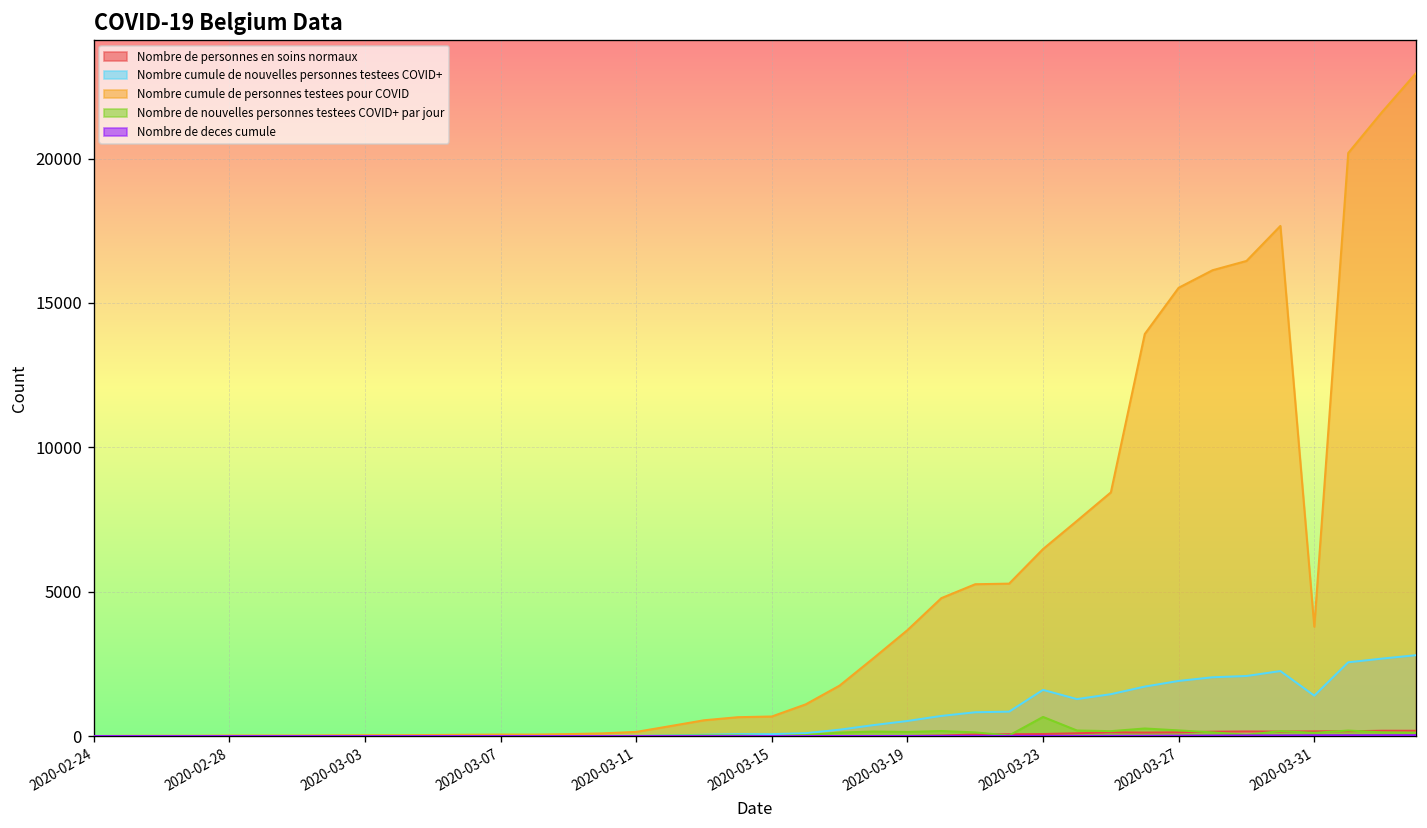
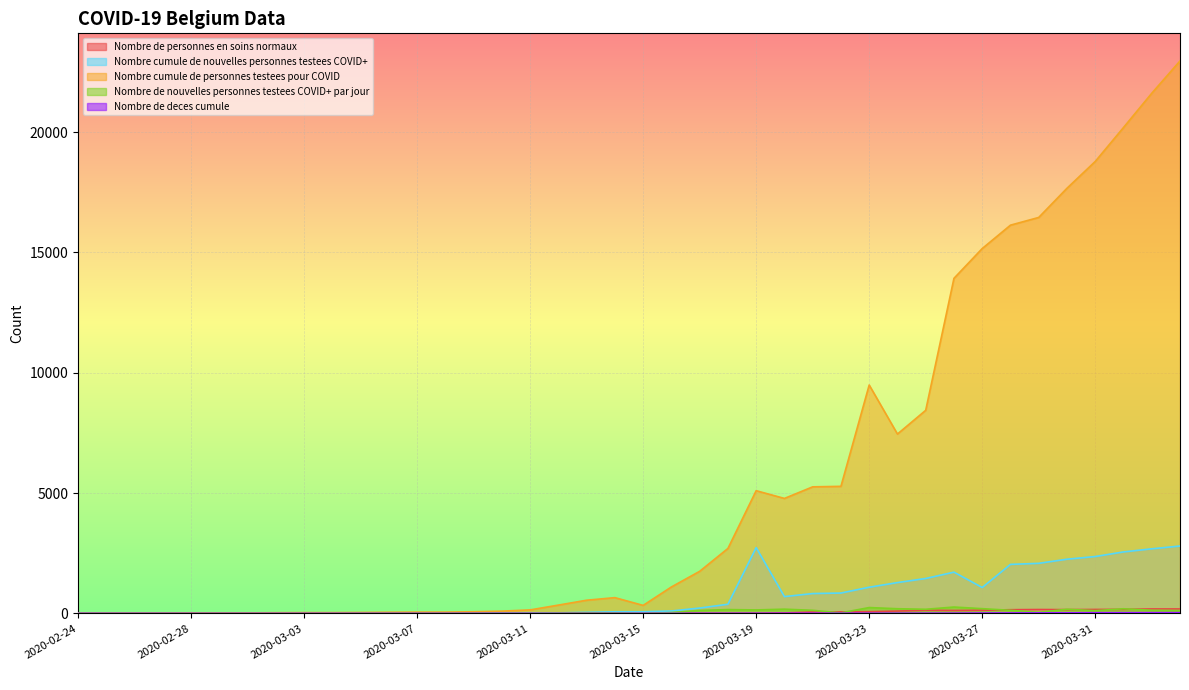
  {
    "Nombre cumule de nouvelles personnes testees COVID+": {
-     "2020-03-19": 500,
-     "2020-03-23": 1600,
-     "2020-03-27": 1900,
-     "2020-03-31": 1400
+     "2020-03-19": 2700,
+     "2020-03-23": 1100,
+     "2020-03-27": 1100,
+     "2020-03-31": 2400
    },
    "Nombre cumule de personnes testees pour COVID": {
      "2020-03-11": 100,
-     "2020-03-15": 700,
-     "2020-03-19": 3700,
-     "2020-03-23": 6500,
-     "2020-03-27": 15500,
-     "2020-03-31": 3800
+     "2020-03-15": 300,
+     "2020-03-19": 5100,
+     "2020-03-23": 9500,
+     "2020-03-27": 15200,
+     "2020-03-31": 18800
    },
    "Nombre de nouvelles personnes testees COVID+ par jour": {
      "2020-03-19": 100,
-     "2020-03-23": 700
+     "2020-03-23": 200
    },
    "Nombre de deces cumule": {
      "2020-03-27": 0
    }
  }
